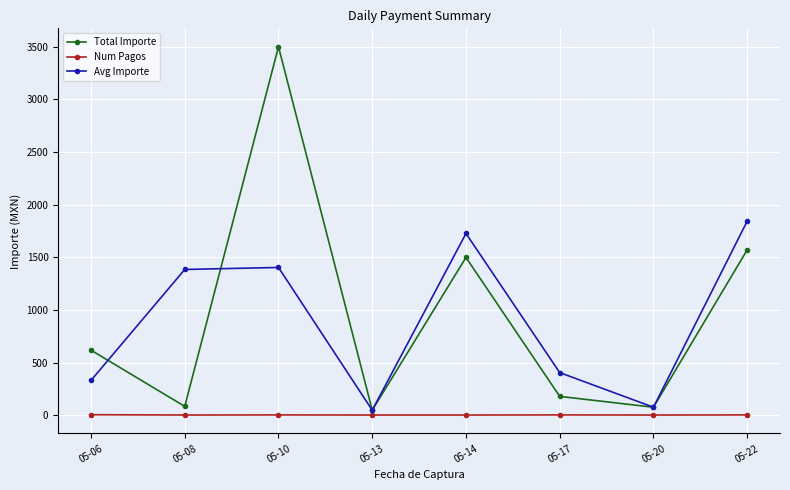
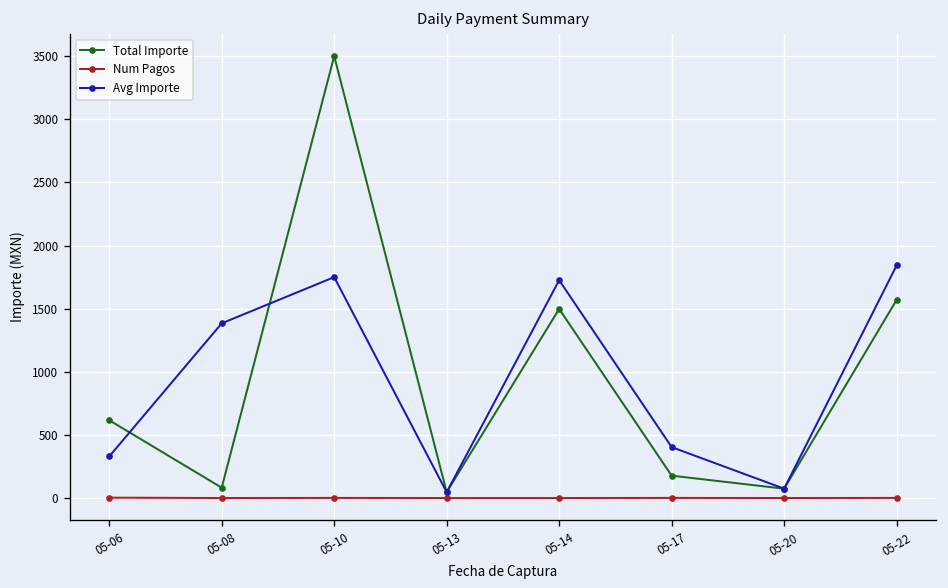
  {
    "Total Importe": {
      "05-06": 620,
      "05-08": 80,
      "05-10": 3500,
      "05-14": 1500,
      "05-17": 180,
      "05-22": 1570
    },
    "Num Pagos": {
      "05-06": 0,
      "05-08": 0,
      "05-10": 0,
      "05-13": 0,
      "05-14": 0,
      "05-17": 0,
      "05-20": 0,
      "05-22": 0
    },
    "Avg Importe": {
      "05-06": 330,
      "05-08": 1380,
-     "05-10": 1400,
+     "05-10": 1750,
      "05-14": 1730,
      "05-17": 400,
      "05-22": 1840
    }
  }
